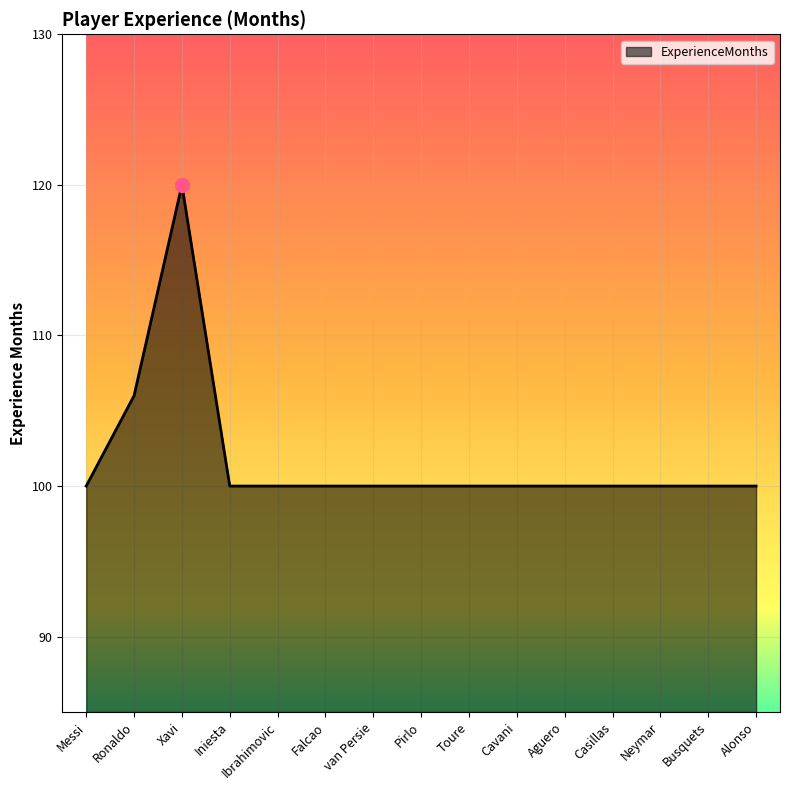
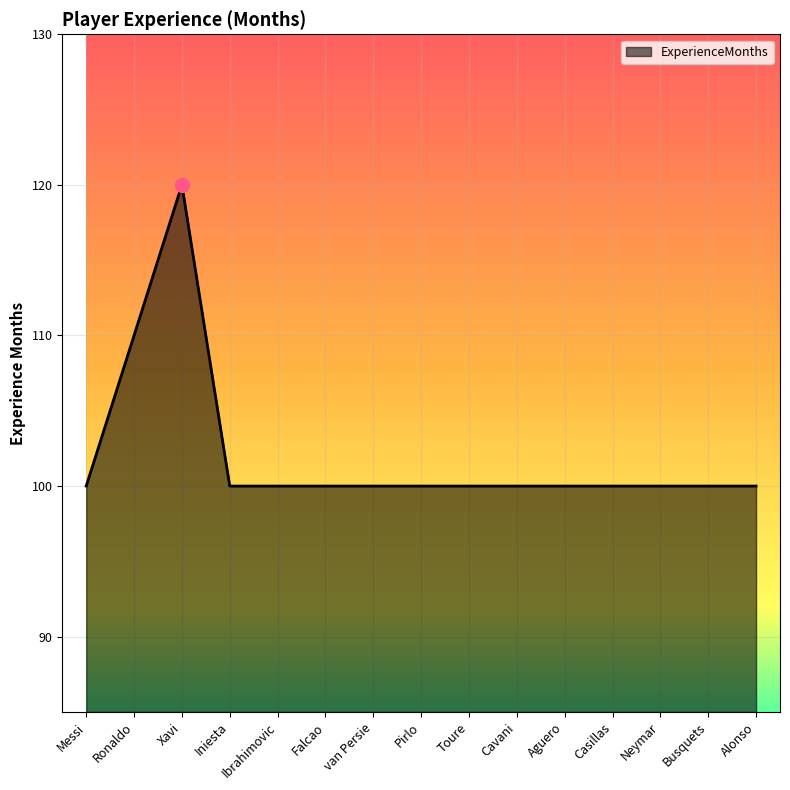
  {
    "ExperienceMonths": {
      "Messi": 100,
-     "Ronaldo": 106,
+     "Ronaldo": 110,
      "Iniesta": 100,
      "Ibrahimovic": 100,
      "Falcao": 100,
      "van Persie": 100,
      "Pirlo": 100,
      "Toure": 100,
      "Cavani": 100,
      "Aguero": 100,
      "Casillas": 100,
      "Neymar": 100,
      "Busquets": 100,
      "Alonso": 100
    }
  }
